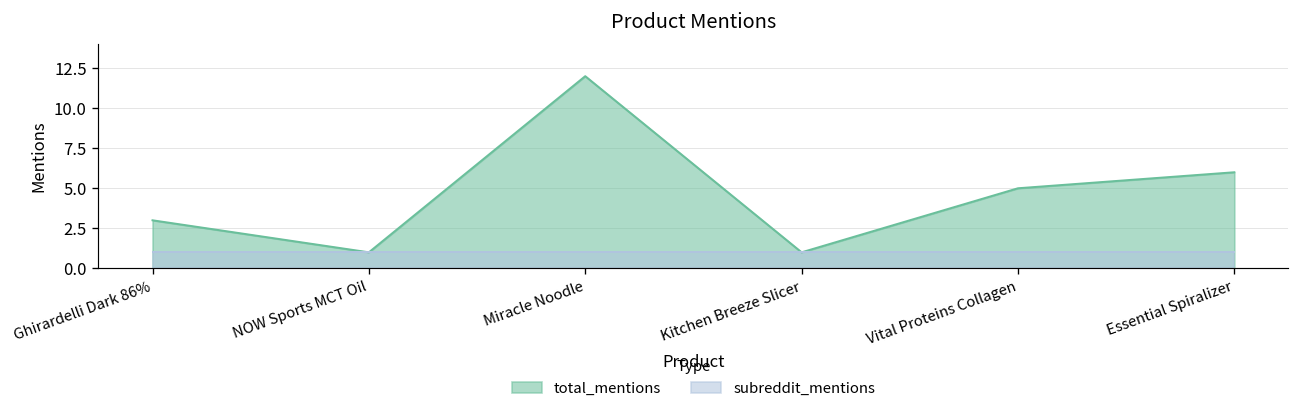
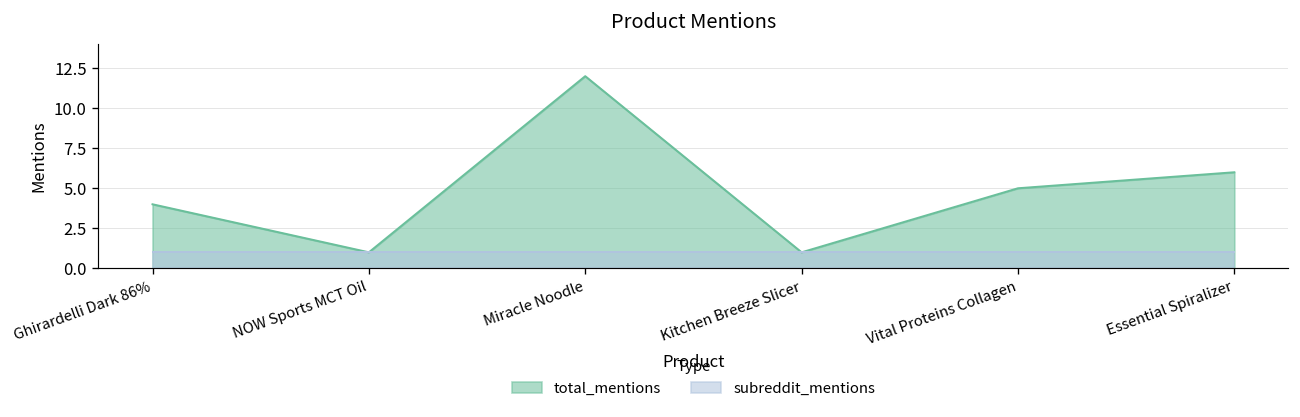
  {
    "total_mentions": {
-     "Ghirardelli Dark 86%": 3,
+     "Ghirardelli Dark 86%": 4,
      "Miracle Noodle": 12,
      "Vital Proteins Collagen": 5,
      "Essential Spiralizer": 6
    },
    "subreddit_mentions": {
      "Ghirardelli Dark 86%": 1,
      "Miracle Noodle": 1,
      "Vital Proteins Collagen": 1,
      "Essential Spiralizer": 1
    }
  }
